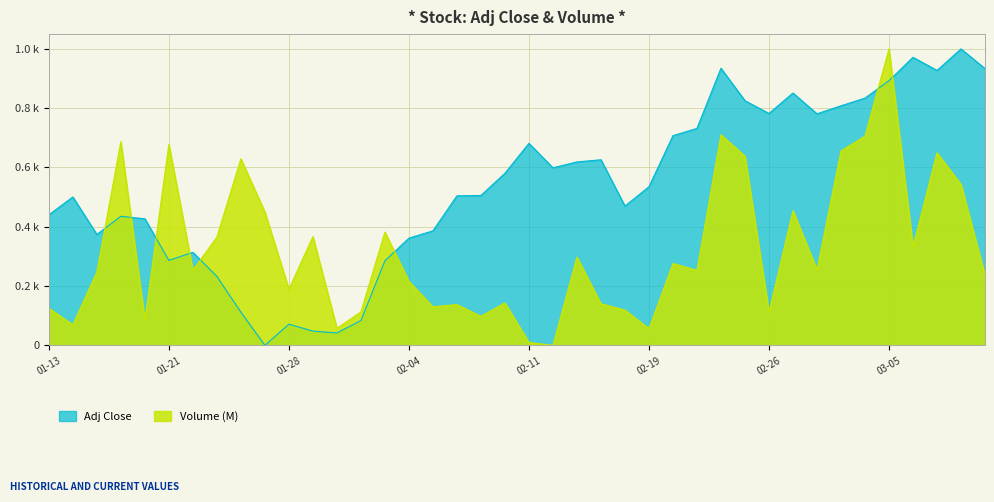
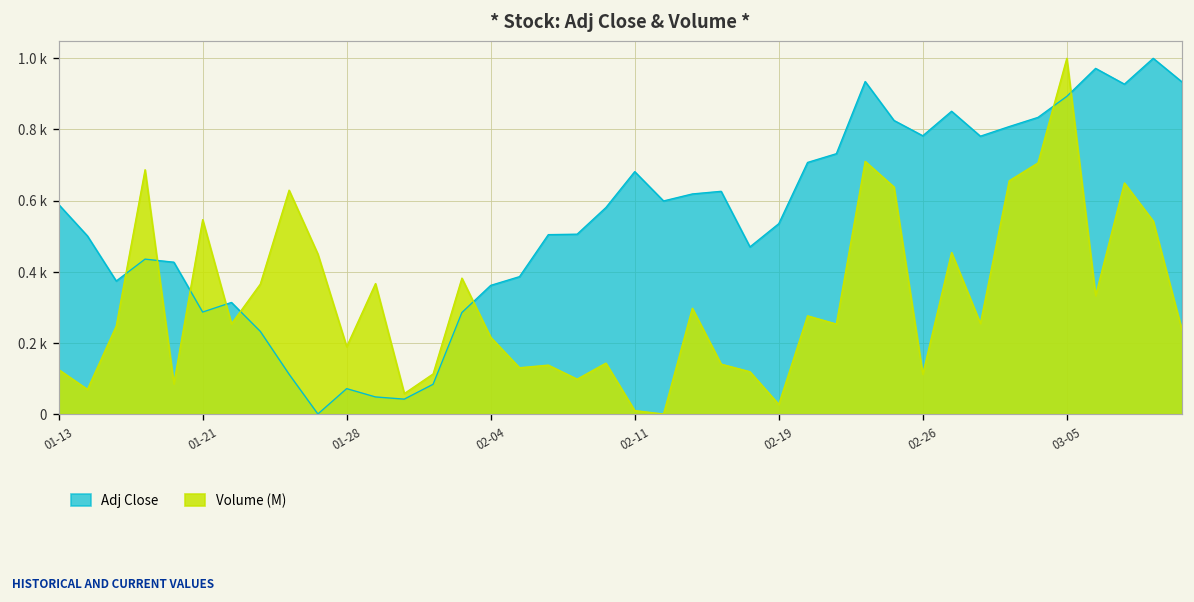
  {
    "Adj Close": {
-     "01-13": 440,
+     "01-13": 590,
      "01-21": 290,
      "01-28": 70,
      "02-04": 360,
      "02-11": 680,
      "02-19": 540,
      "02-26": 780,
      "03-05": 890
    },
    "Volume (M)": {
      "01-13": 130,
-     "01-21": 680,
+     "01-21": 550,
      "01-28": 190,
      "02-04": 220,
      "02-11": 10,
-     "02-19": 60,
+     "02-19": 30,
      "02-26": 110,
      "03-05": 1000
    }
  }
